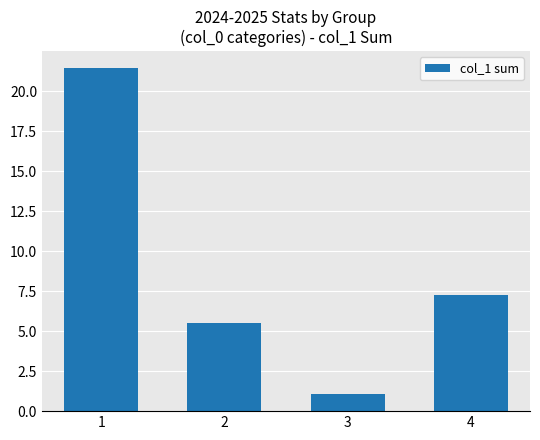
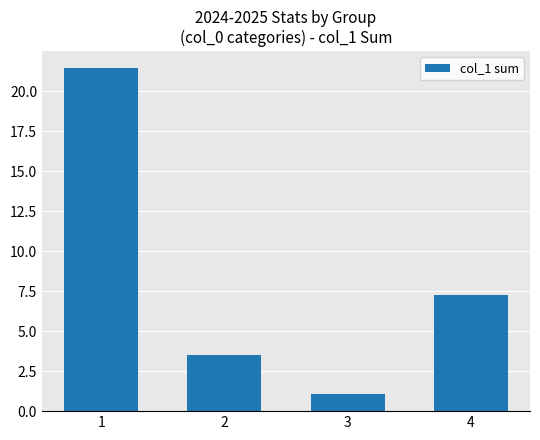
  {
    "1": 21.4,
-   "2": 5.5,
+   "2": 3.5,
    "3": 1.0,
    "4": 7.2
  }
